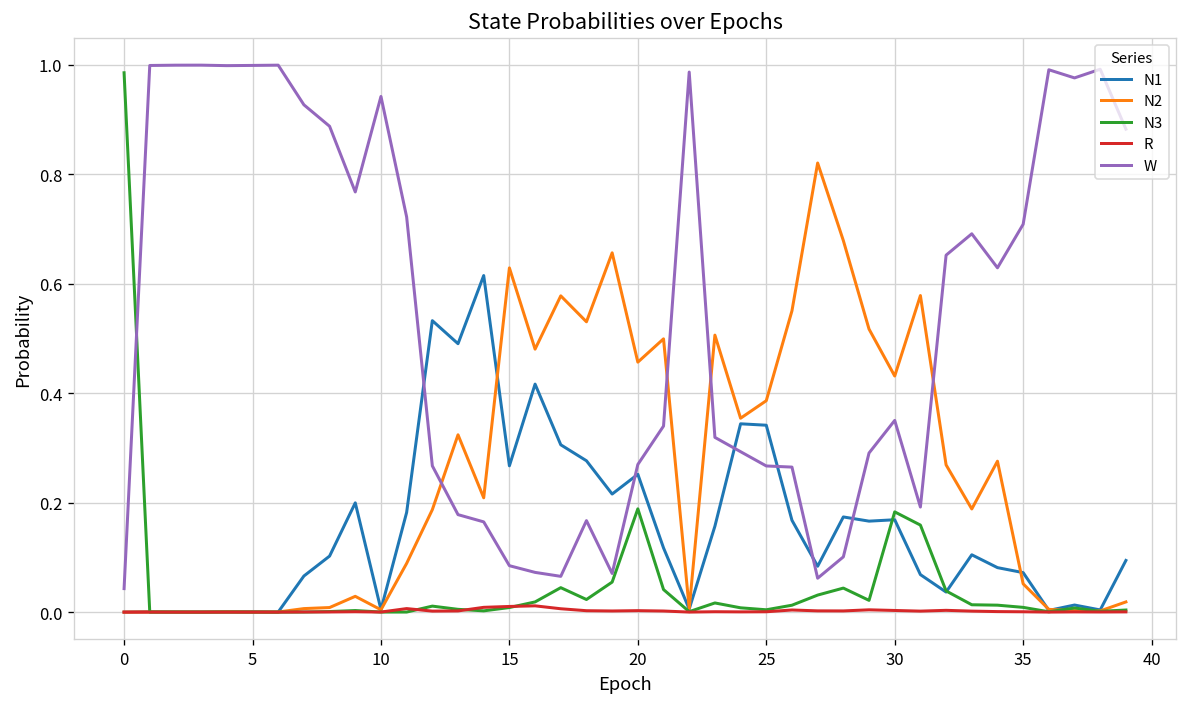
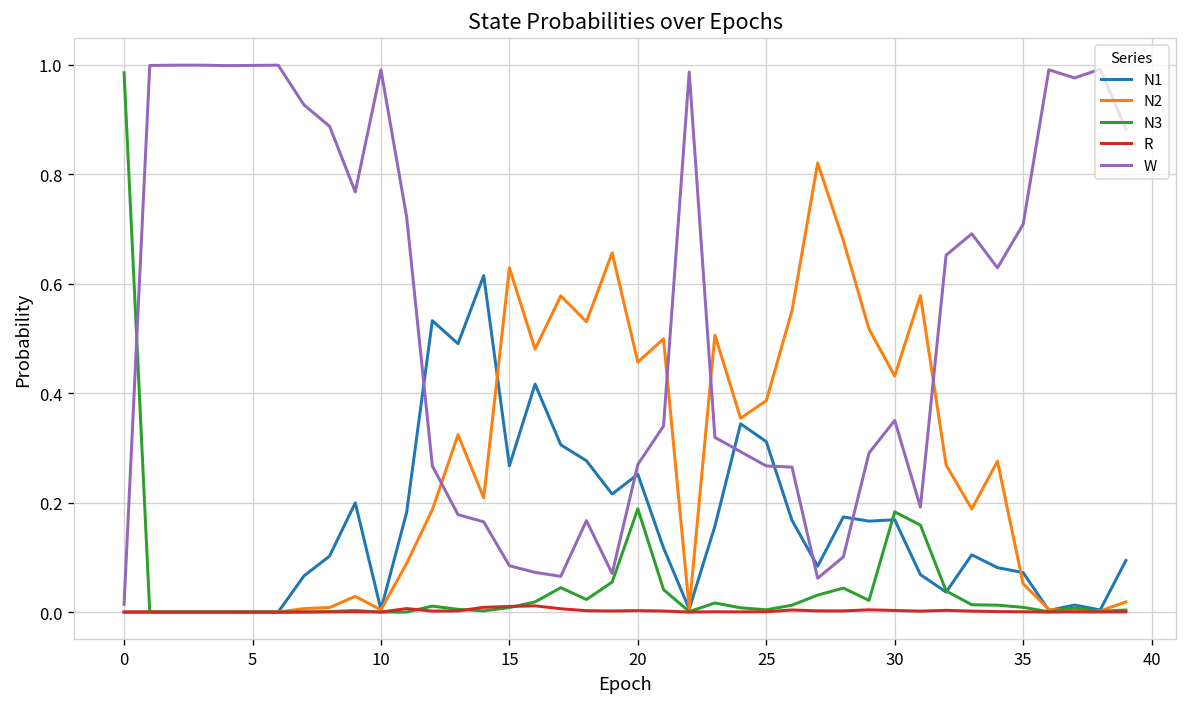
  {
    "N1": {
      "15": 0.27,
      "20": 0.25,
-     "25": 0.34,
+     "25": 0.31,
      "30": 0.17,
      "35": 0.07
    },
    "N2": {
      "15": 0.63,
      "20": 0.46,
      "25": 0.39,
      "30": 0.43,
      "35": 0.05
    },
    "N3": {
      "0": 0.99,
      "20": 0.19,
      "30": 0.18,
      "35": 0.01
    },
    "R": {
      "20": 0.00,
      "30": 0.00,
      "35": 0.00
    },
    "W": {
-     "0": 0.04,
+     "0": 0.01,
      "5": 1.00,
-     "10": 0.94,
+     "10": 0.99,
      "15": 0.08,
      "20": 0.27,
      "25": 0.27,
      "30": 0.35,
      "35": 0.71
    }
  }
